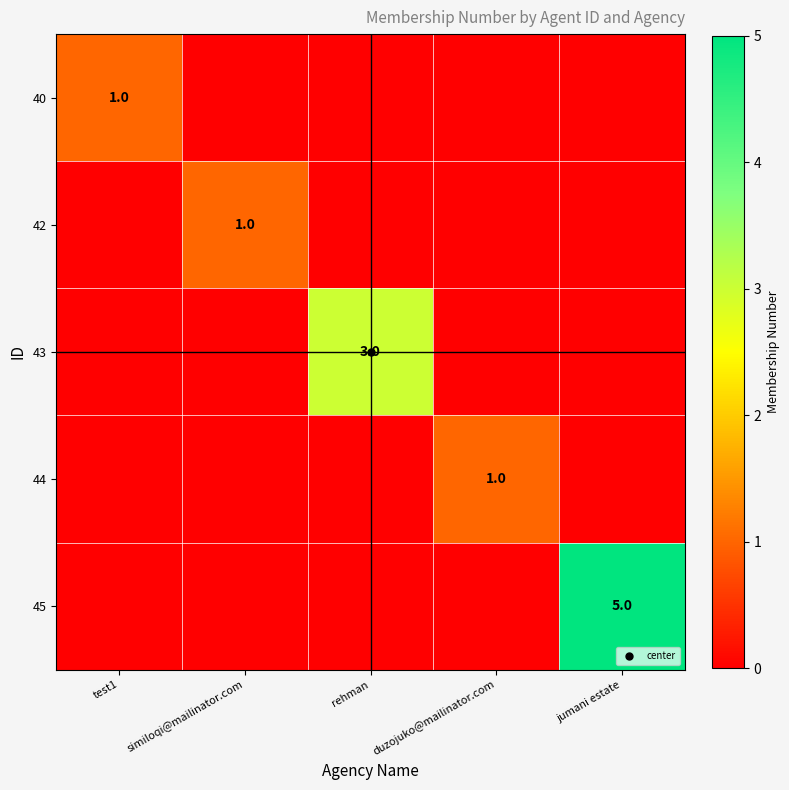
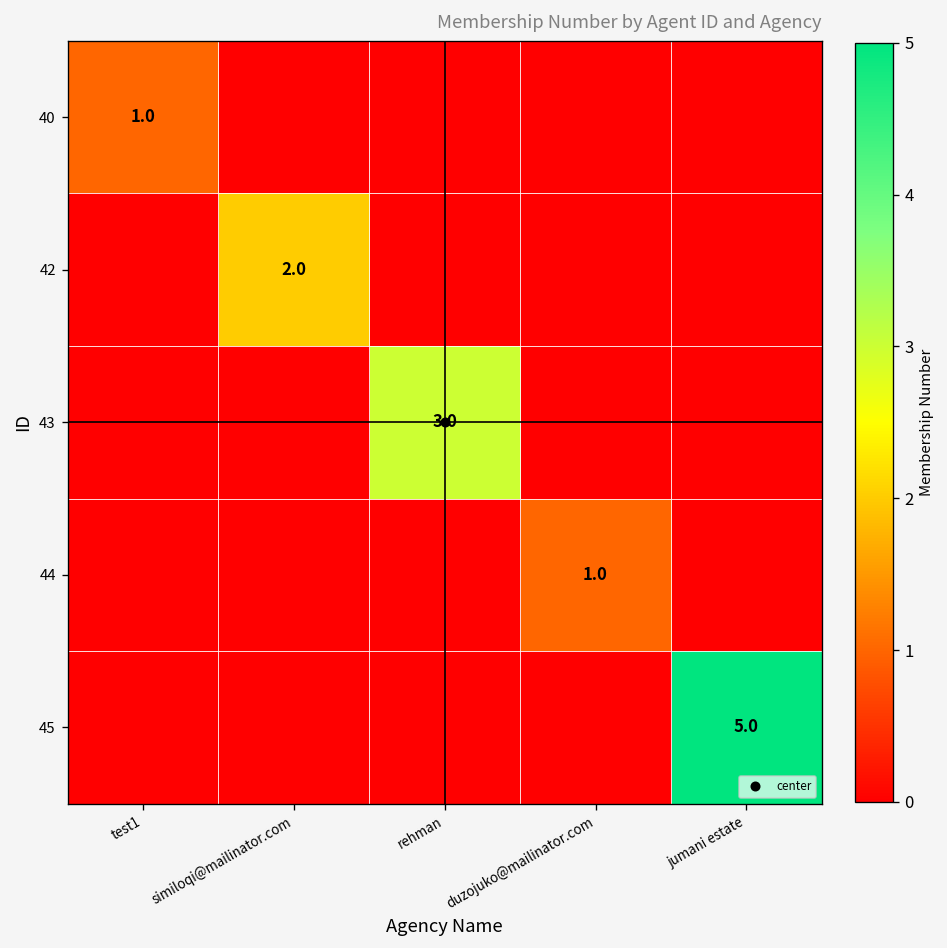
  {
    "40": {
      "test1": 1.0
    },
    "42": {
-     "similoqi@mailinator.com": 1.0
+     "similoqi@mailinator.com": 2.0
    },
    "44": {
      "duzojuko@mailinator.com": 1.0
    },
    "45": {
      "jumani estate": 5.0
    }
  }
